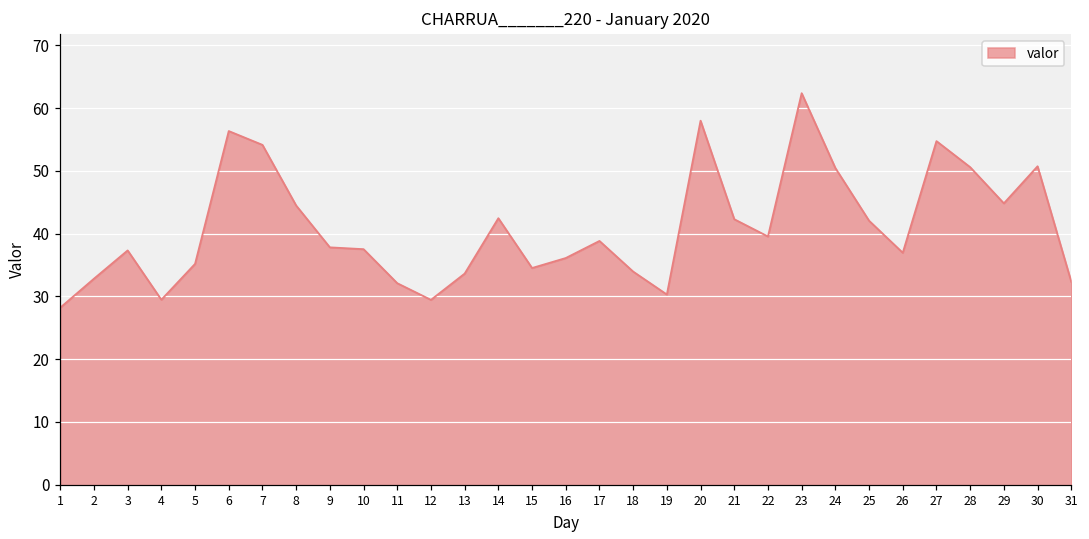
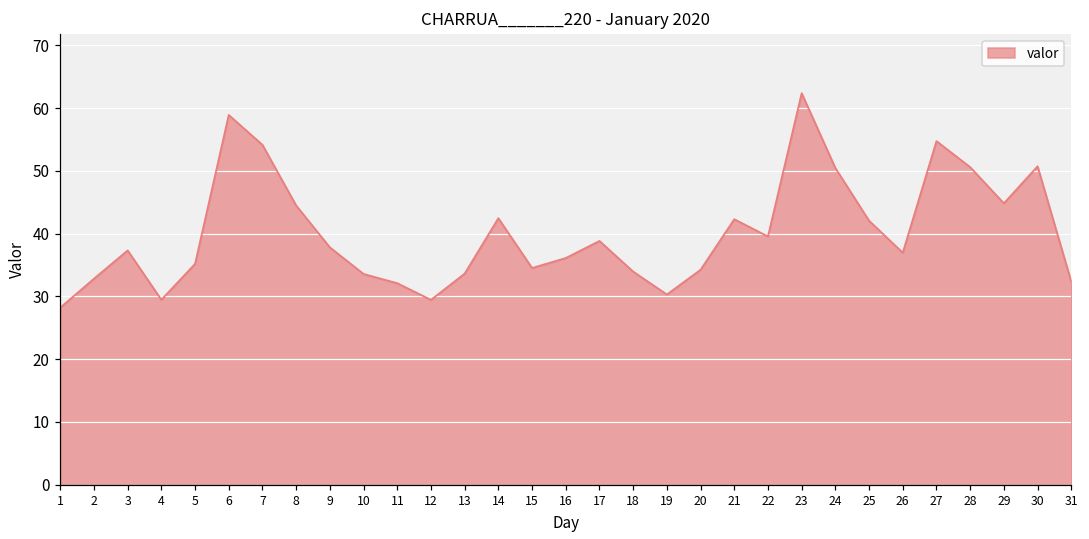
  {
    "1": 28,
    "2": 33,
    "3": 37,
    "4": 29,
    "5": 35,
-   "6": 56,
+   "6": 59,
    "7": 54,
    "8": 44,
    "9": 38,
-   "10": 38,
+   "10": 34,
    "11": 32,
    "12": 29,
    "13": 34,
    "14": 42,
    "15": 35,
    "16": 36,
    "17": 39,
    "18": 34,
    "19": 30,
-   "20": 58,
+   "20": 34,
    "21": 42,
    "22": 40,
    "23": 62,
    "24": 50,
    "25": 42,
    "26": 37,
    "27": 55,
    "28": 51,
    "29": 45,
    "30": 51,
    "31": 32
  }
